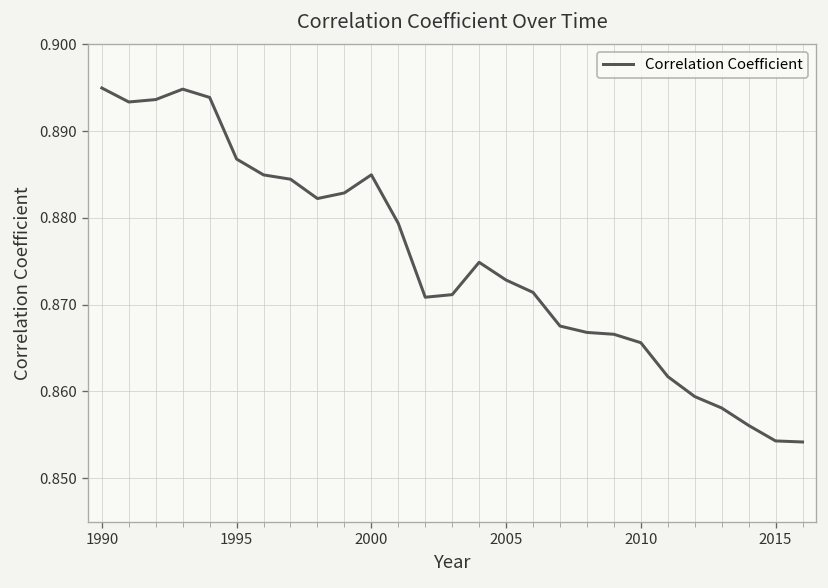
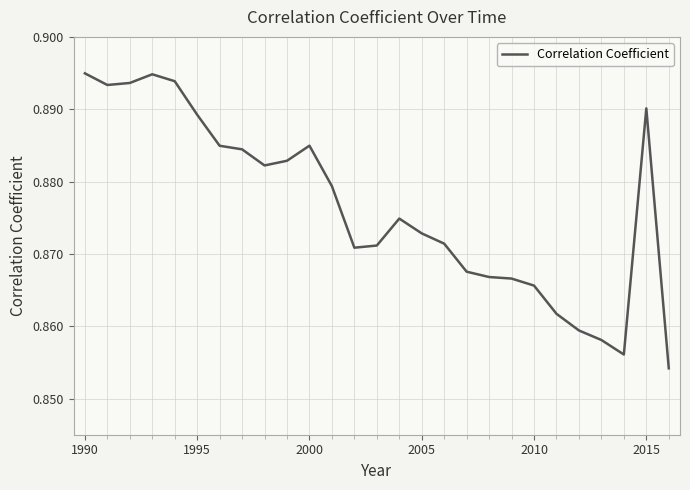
  {
    "1990": 0.895,
-   "1995": 0.887,
+   "1995": 0.889,
    "2000": 0.885,
    "2005": 0.873,
    "2010": 0.866,
-   "2015": 0.854
+   "2015": 0.890
  }
